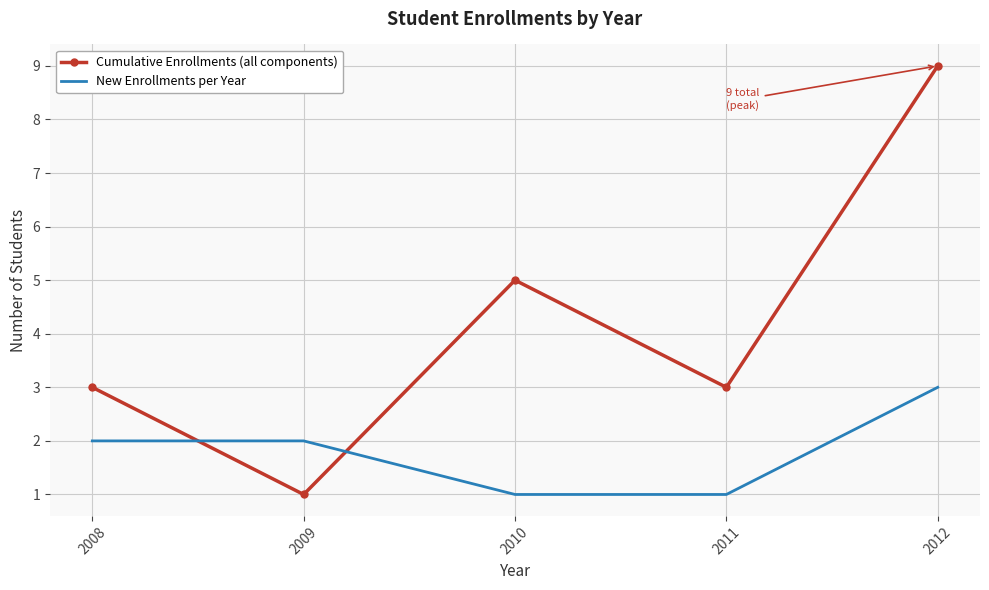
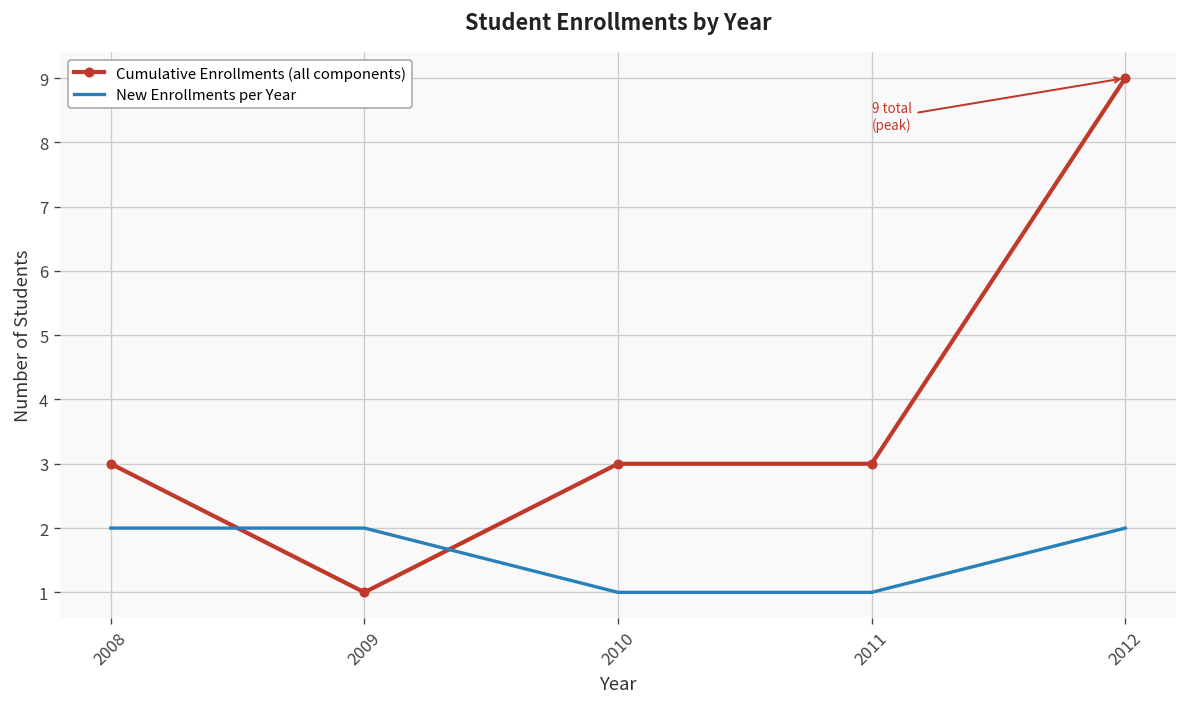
  {
    "Cumulative Enrollments (all components)": {
      "2008": 3,
      "2009": 1,
-     "2010": 5,
+     "2010": 3,
      "2011": 3
    },
    "New Enrollments per Year": {
      "2008": 2,
      "2009": 2,
      "2010": 1,
      "2011": 1,
-     "2012": 3
+     "2012": 2
    }
  }
